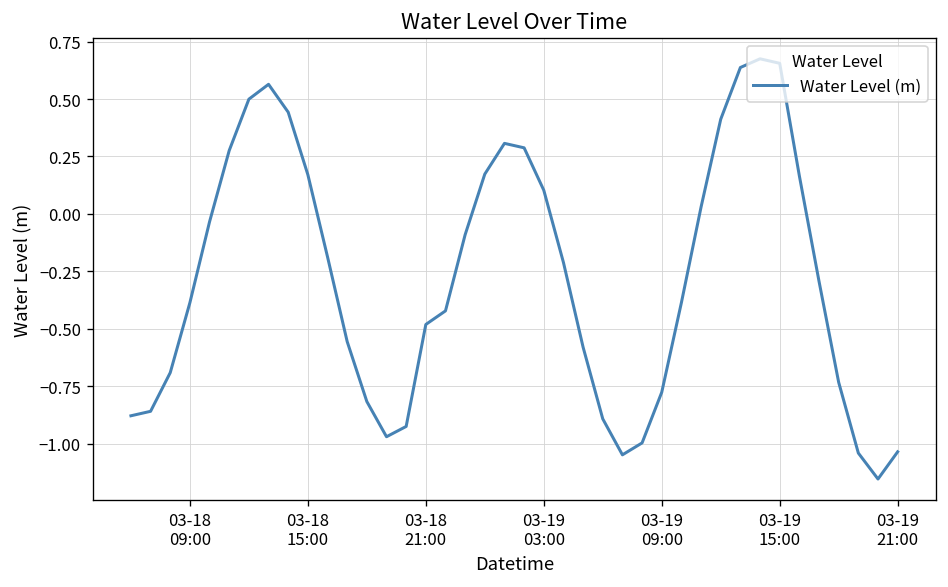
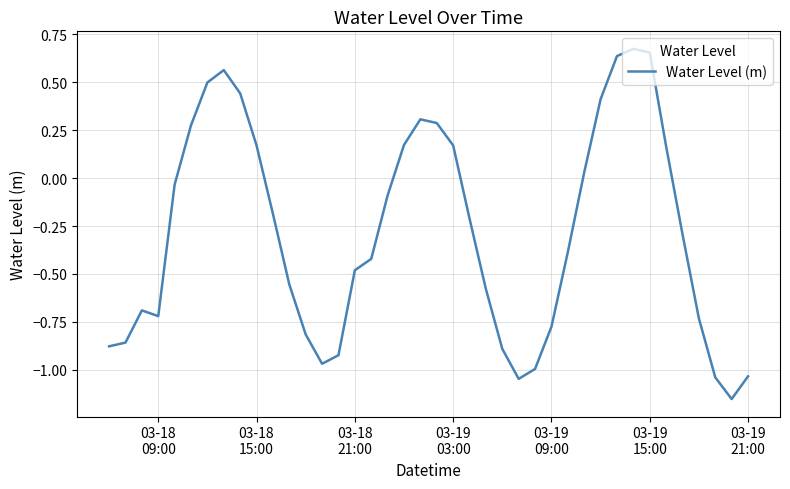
  {
-   "03-18 09:00": -0.39,
+   "03-18 09:00": -0.72,
    "03-18 15:00": 0.17,
    "03-18 21:00": -0.48,
-   "03-19 03:00": 0.10,
+   "03-19 03:00": 0.17,
    "03-19 09:00": -0.78,
    "03-19 21:00": -1.03
  }
